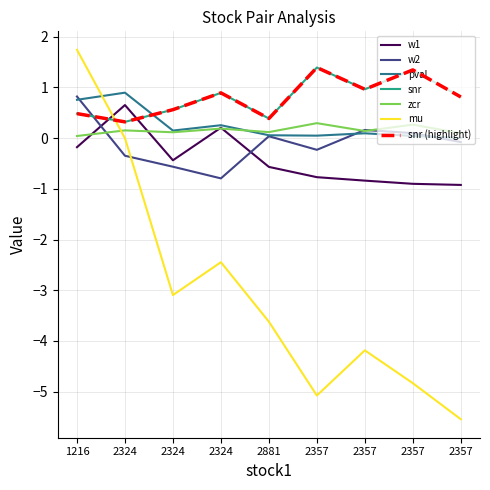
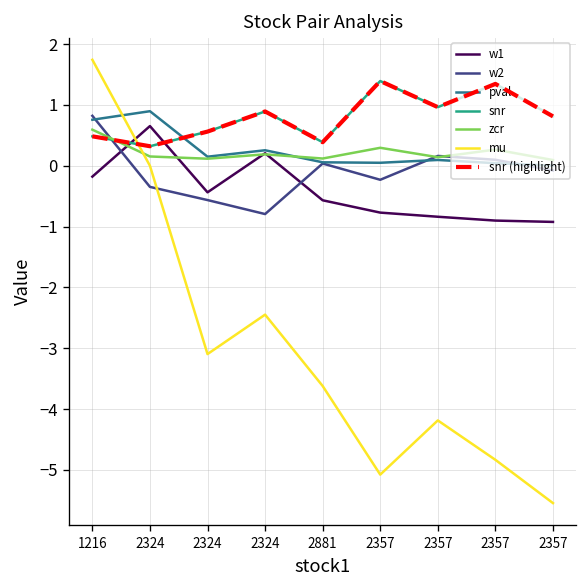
  {
    "w1": {
      "1216": -0.2,
      "2881": -0.6
    },
    "snr (highlight)": {
      "1216": 0.5,
      "2881": 0.4
    },
    "zcr": {
-     "1216": 0.0,
+     "1216": 0.6,
      "2881": 0.1
    },
    "mu": {
      "1216": 1.7,
      "2881": -3.6
    }
  }
